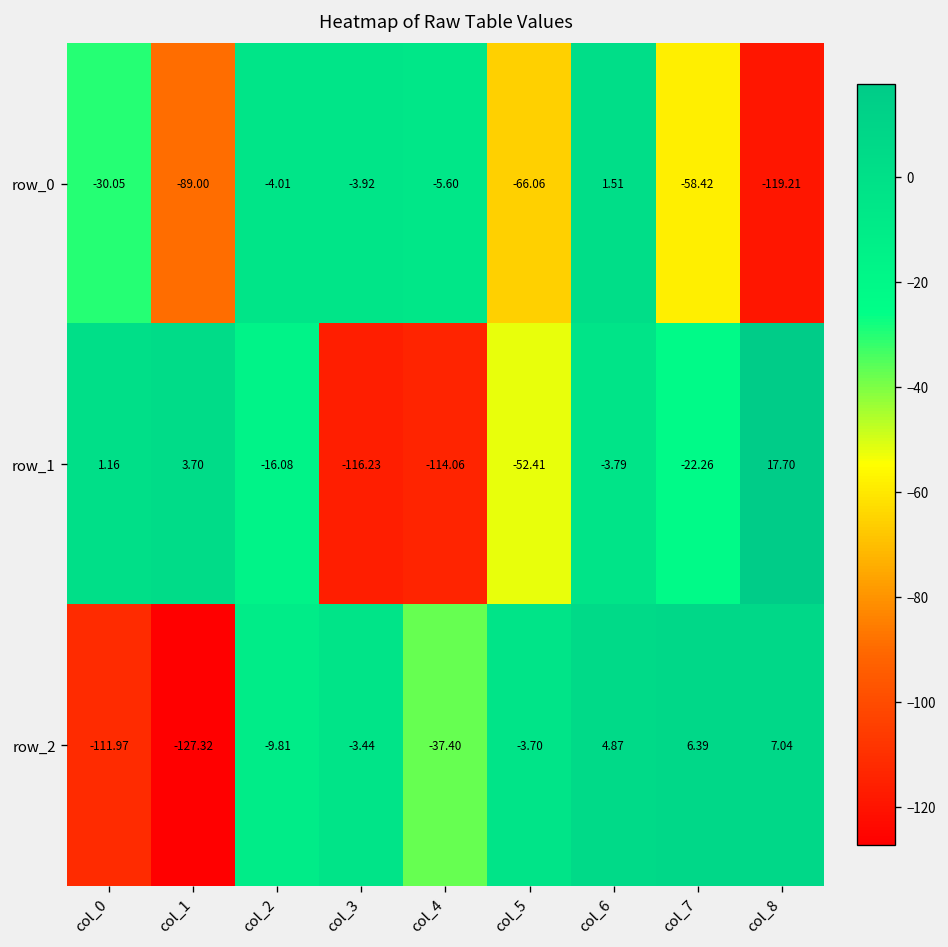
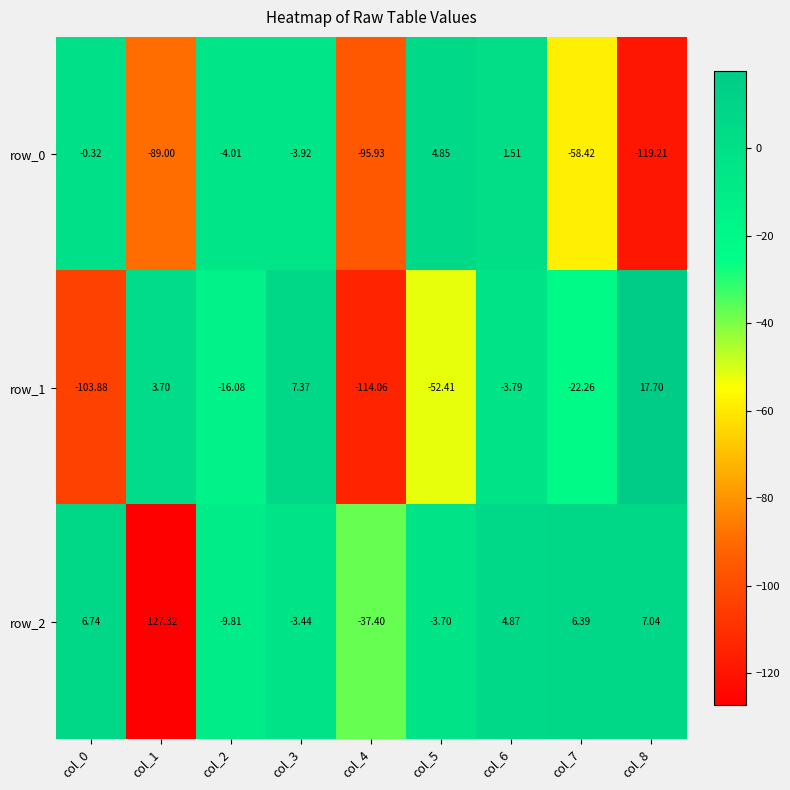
  {
    "row_0": {
-     "col_0": -30.05,
+     "col_0": -0.32,
      "col_1": -89.00,
      "col_2": -4.01,
      "col_3": -3.92,
-     "col_4": -5.60,
-     "col_5": -66.06,
+     "col_4": -95.93,
+     "col_5": 4.85,
      "col_6": 1.51,
      "col_7": -58.42,
      "col_8": -119.21
    },
    "row_1": {
-     "col_0": 1.16,
+     "col_0": -103.88,
      "col_1": 3.70,
      "col_2": -16.08,
-     "col_3": -116.23,
+     "col_3": 7.37,
      "col_4": -114.06,
      "col_5": -52.41,
      "col_6": -3.79,
      "col_7": -22.26,
      "col_8": 17.70
    },
    "row_2": {
-     "col_0": -111.97,
+     "col_0": 6.74,
      "col_1": -127.32,
      "col_2": -9.81,
      "col_3": -3.44,
      "col_4": -37.40,
      "col_5": -3.70,
      "col_6": 4.87,
      "col_7": 6.39,
      "col_8": 7.04
    }
  }
